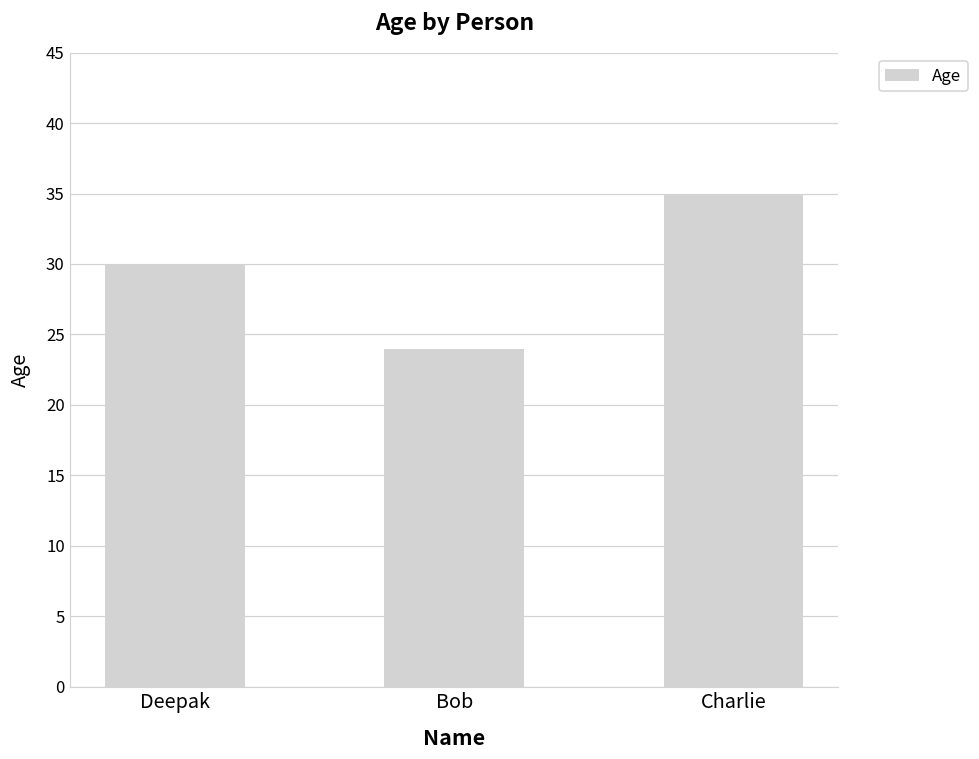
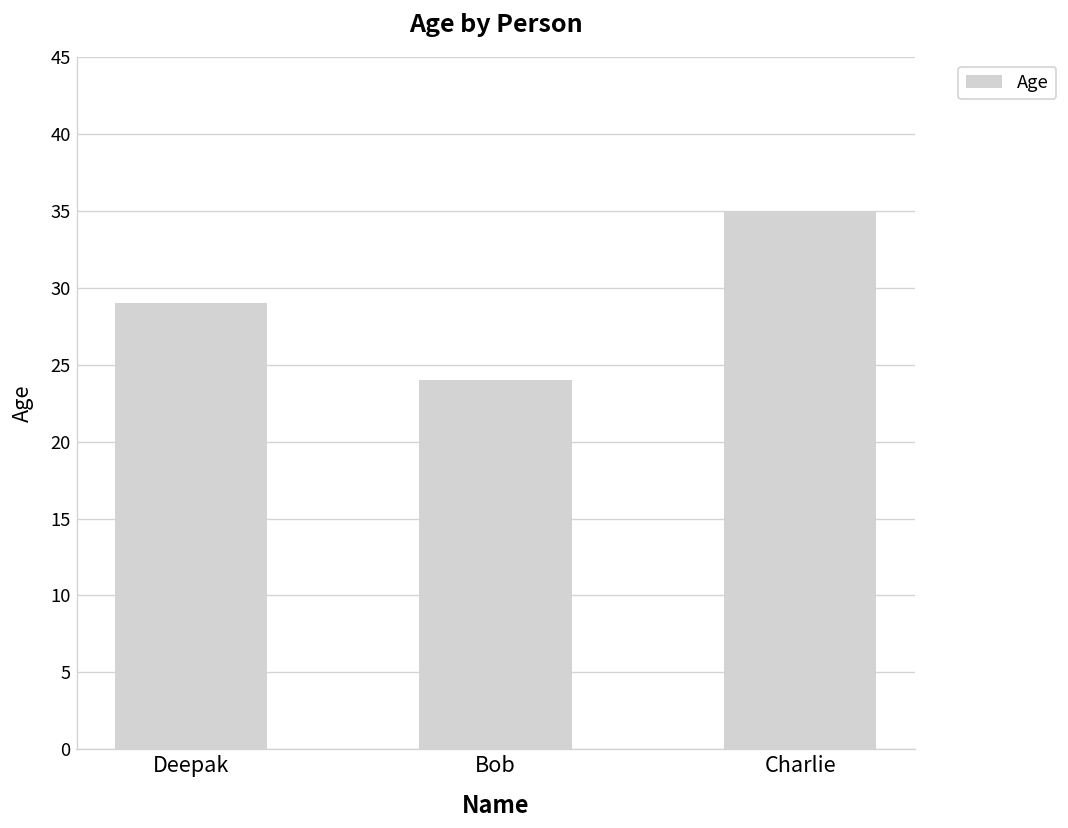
  {
-   "Deepak": 30,
+   "Deepak": 29,
    "Bob": 24,
    "Charlie": 35
  }
